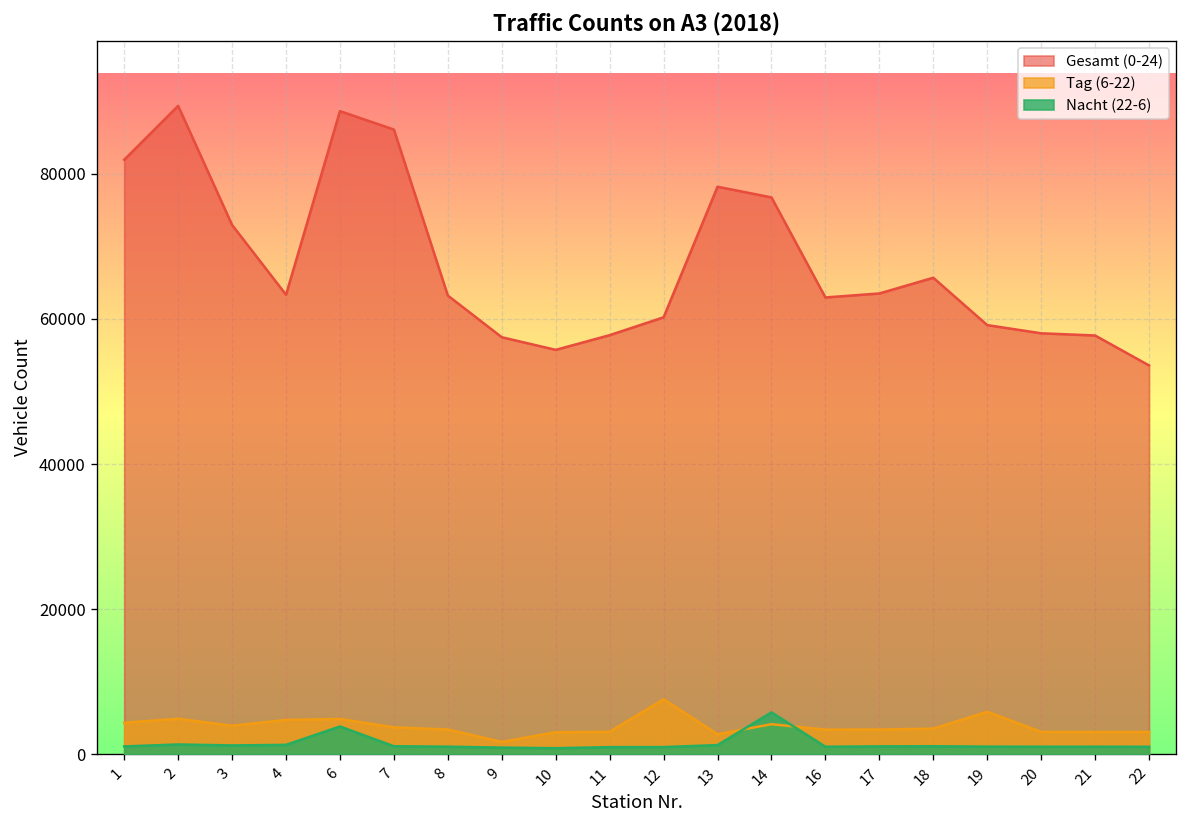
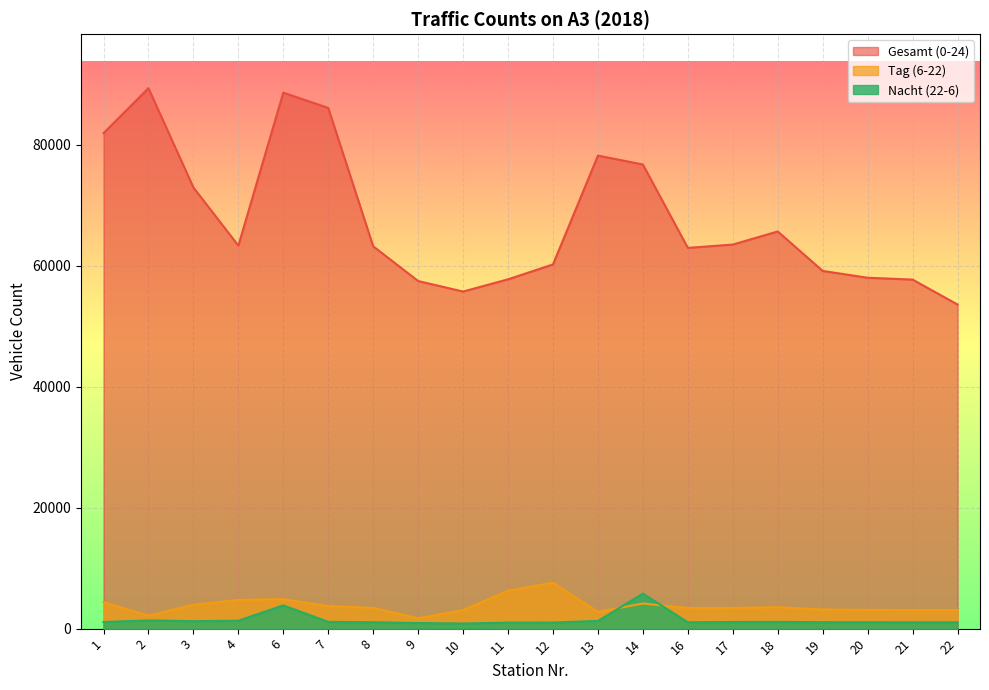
  {
    "Gesamt (0-24)": {
      "1": 82000,
      "2": 89000,
      "3": 73000,
      "4": 63000,
      "6": 89000,
      "7": 86000,
      "8": 63000,
      "9": 57000,
      "10": 56000,
      "11": 58000,
      "12": 60000,
      "13": 78000,
      "14": 77000,
      "16": 63000,
      "17": 63000,
      "18": 66000,
      "19": 59000,
      "20": 58000,
      "21": 58000,
      "22": 54000
    },
    "Tag (6-22)": {
      "1": 4000,
-     "2": 5000,
+     "2": 2000,
      "3": 4000,
      "4": 5000,
      "6": 5000,
      "7": 4000,
      "8": 3000,
      "9": 2000,
      "10": 3000,
-     "11": 3000,
+     "11": 6000,
      "12": 8000,
      "13": 3000,
      "14": 4000,
      "16": 3000,
      "17": 3000,
      "18": 4000,
-     "19": 6000,
+     "19": 3000,
      "20": 3000,
      "21": 3000,
      "22": 3000
    },
    "Nacht (22-6)": {
      "1": 1000,
      "2": 1000,
      "3": 1000,
      "4": 1000,
      "6": 4000,
      "7": 1000,
      "8": 1000,
      "9": 1000,
      "10": 1000,
      "11": 1000,
      "12": 1000,
      "13": 1000,
      "14": 6000,
      "16": 1000,
      "17": 1000,
      "18": 1000,
      "19": 1000,
      "20": 1000,
      "21": 1000,
      "22": 1000
    }
  }
